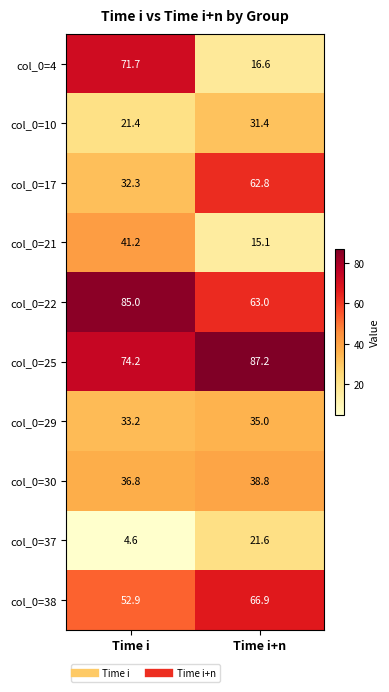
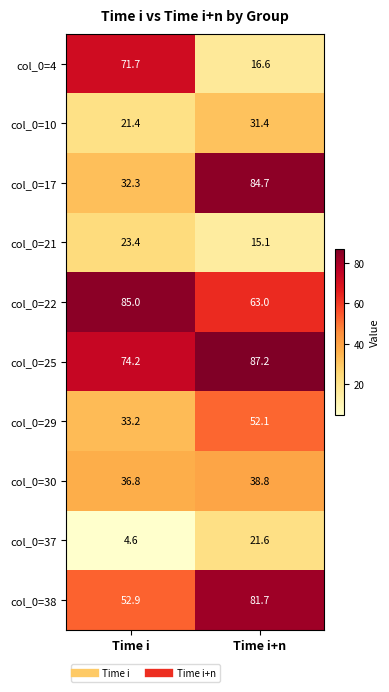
  {
    "col_0=4": {
      "Time i": 71.7,
      "Time i+n": 16.6
    },
    "col_0=10": {
      "Time i": 21.4,
      "Time i+n": 31.4
    },
    "col_0=17": {
      "Time i": 32.3,
-     "Time i+n": 62.8
+     "Time i+n": 84.7
    },
    "col_0=21": {
-     "Time i": 41.2,
+     "Time i": 23.4,
      "Time i+n": 15.1
    },
    "col_0=22": {
      "Time i": 85.0,
      "Time i+n": 63.0
    },
    "col_0=25": {
      "Time i": 74.2,
      "Time i+n": 87.2
    },
    "col_0=29": {
      "Time i": 33.2,
-     "Time i+n": 35.0
+     "Time i+n": 52.1
    },
    "col_0=30": {
      "Time i": 36.8,
      "Time i+n": 38.8
    },
    "col_0=37": {
      "Time i": 4.6,
      "Time i+n": 21.6
    },
    "col_0=38": {
      "Time i": 52.9,
-     "Time i+n": 66.9
+     "Time i+n": 81.7
    }
  }
